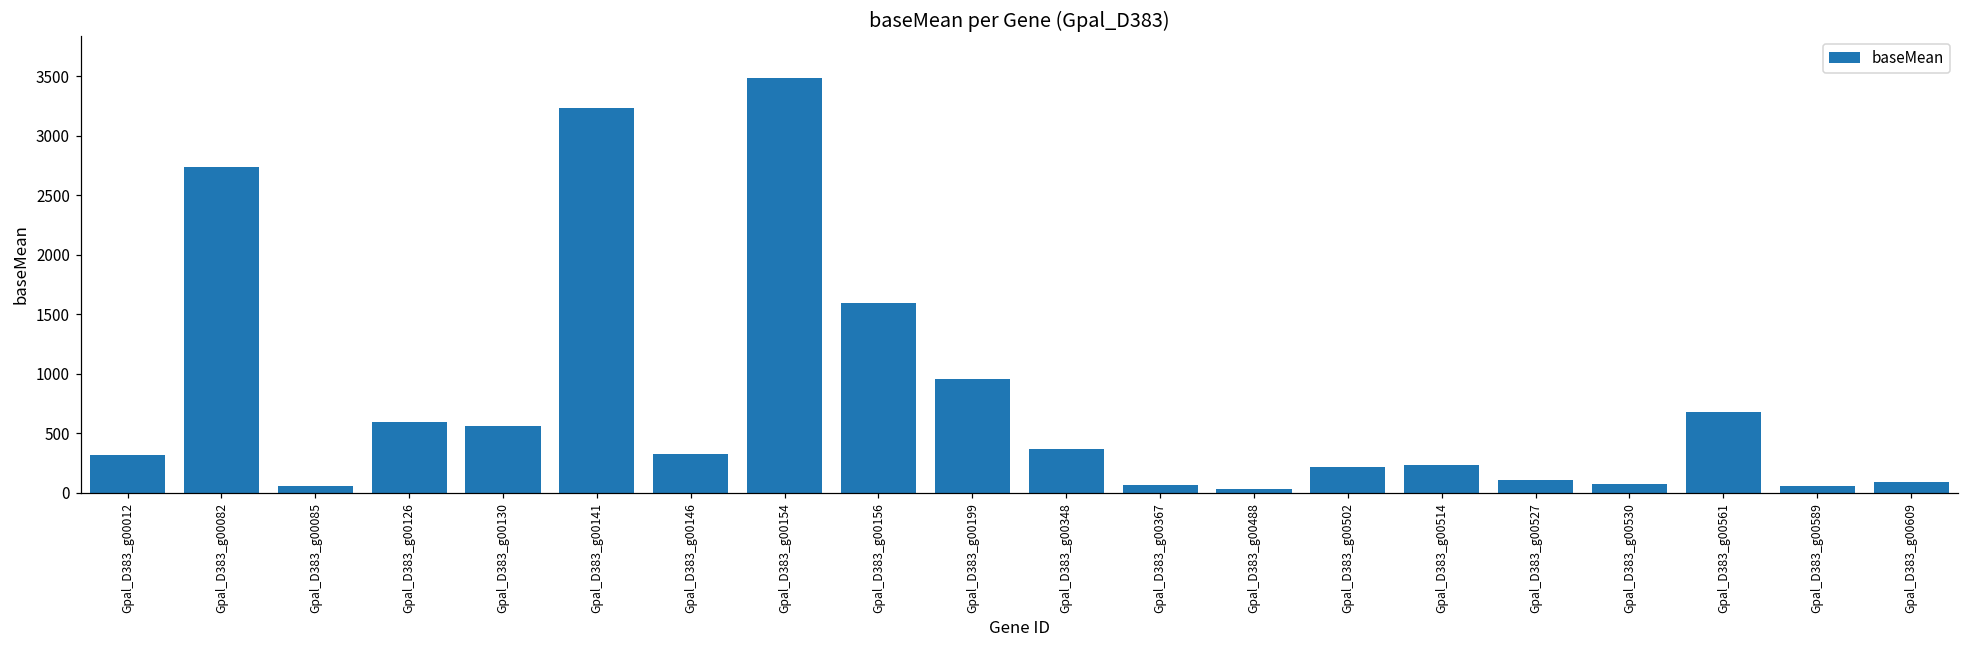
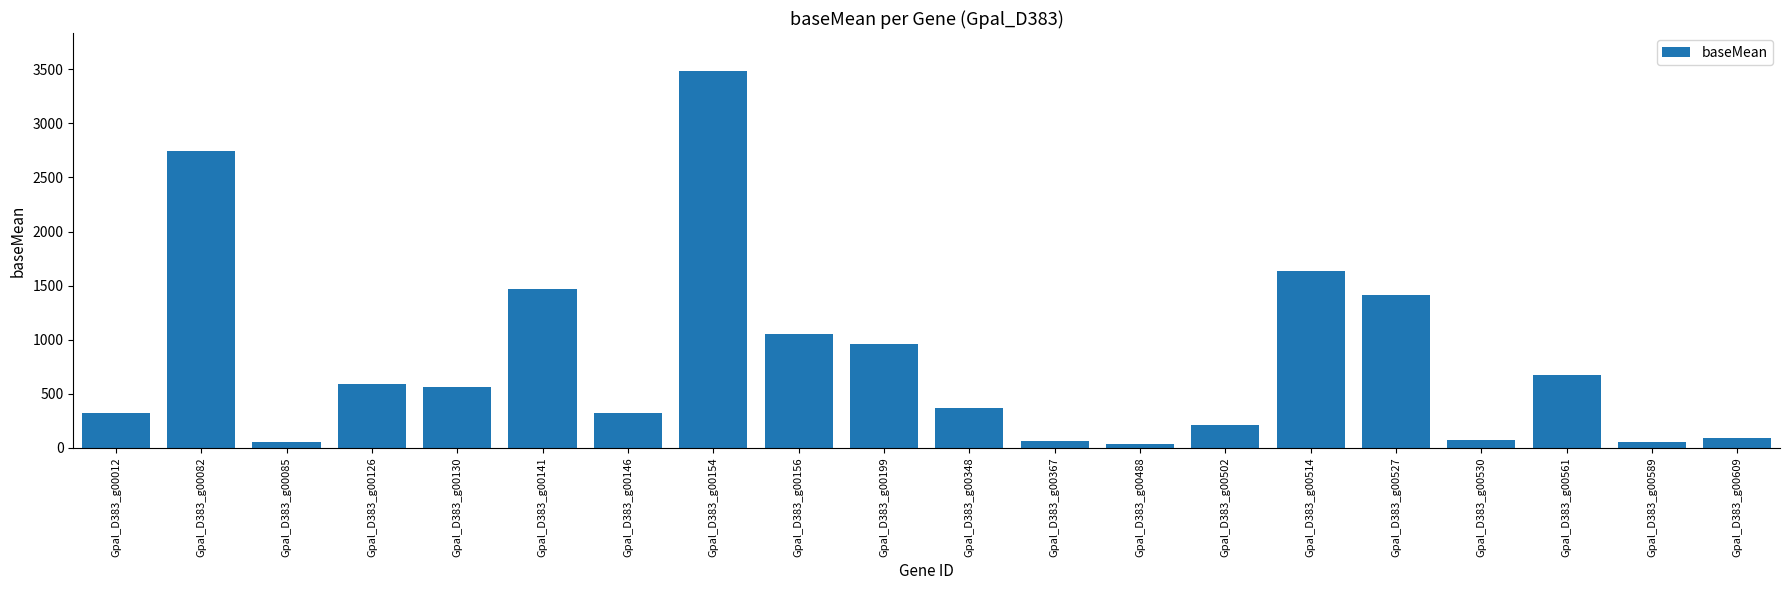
  {
    "Gpal_D383_g00012": 320,
    "Gpal_D383_g00082": 2740,
    "Gpal_D383_g00085": 50,
    "Gpal_D383_g00126": 590,
    "Gpal_D383_g00130": 560,
-   "Gpal_D383_g00141": 3230,
+   "Gpal_D383_g00141": 1470,
    "Gpal_D383_g00146": 330,
    "Gpal_D383_g00154": 3490,
-   "Gpal_D383_g00156": 1600,
+   "Gpal_D383_g00156": 1050,
    "Gpal_D383_g00199": 960,
    "Gpal_D383_g00348": 370,
    "Gpal_D383_g00367": 60,
    "Gpal_D383_g00488": 30,
    "Gpal_D383_g00502": 220,
-   "Gpal_D383_g00514": 230,
-   "Gpal_D383_g00527": 100,
+   "Gpal_D383_g00514": 1640,
+   "Gpal_D383_g00527": 1410,
    "Gpal_D383_g00530": 70,
    "Gpal_D383_g00561": 670,
    "Gpal_D383_g00589": 60,
    "Gpal_D383_g00609": 90
  }
